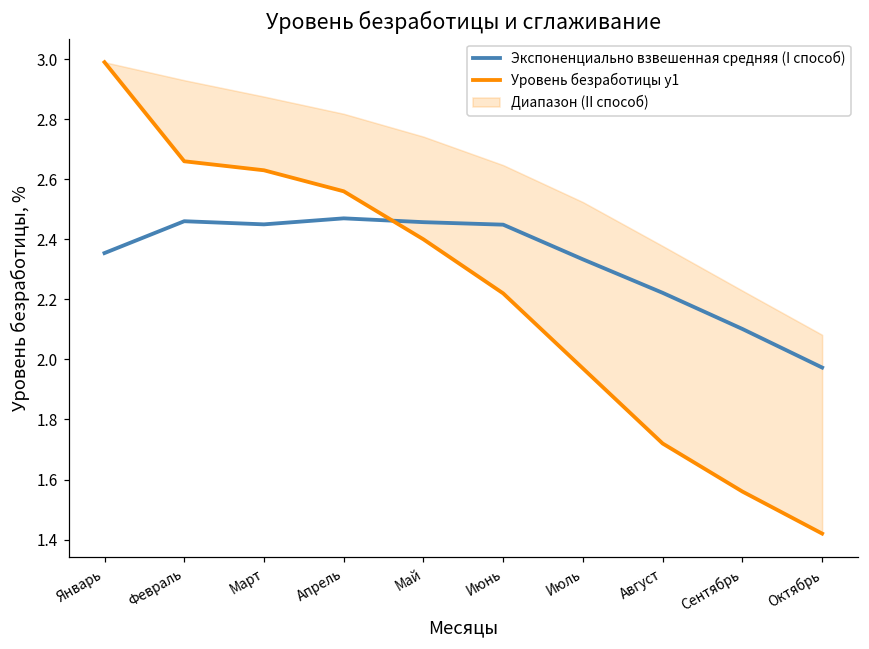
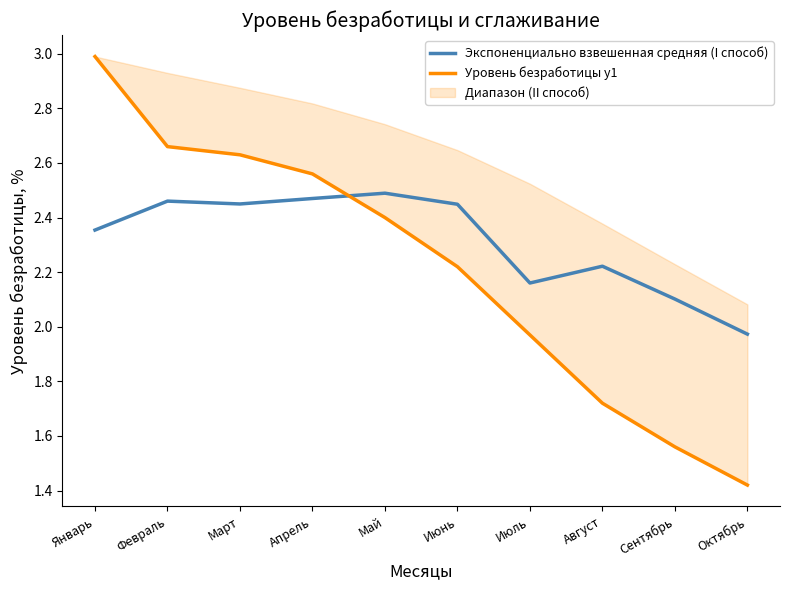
  {
    "Экспоненциально взвешенная средняя (I способ)": {
      "Январь": 2.35,
      "Февраль": 2.46,
      "Март": 2.45,
      "Апрель": 2.47,
-     "Май": 2.46,
+     "Май": 2.49,
      "Июнь": 2.45,
-     "Июль": 2.33,
+     "Июль": 2.16,
      "Август": 2.22,
      "Сентябрь": 2.10,
      "Октябрь": 1.97
    }
  }
